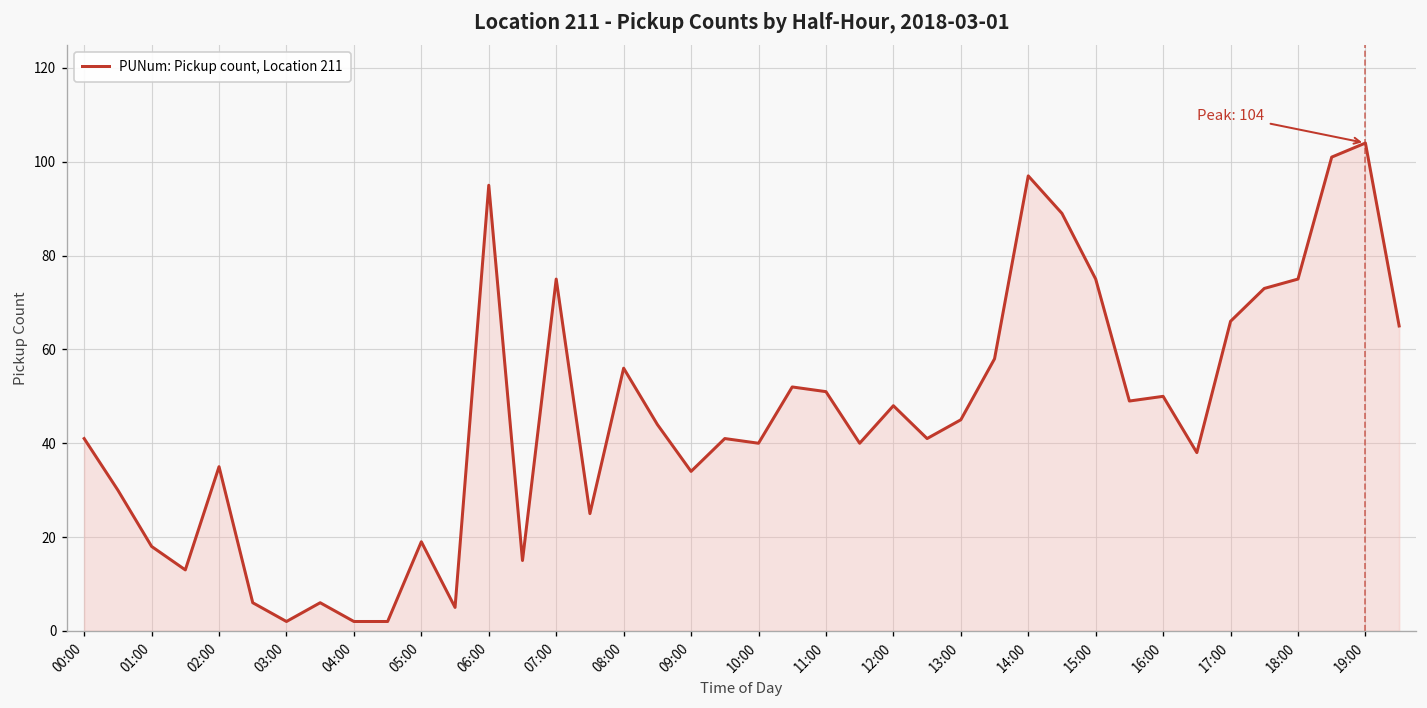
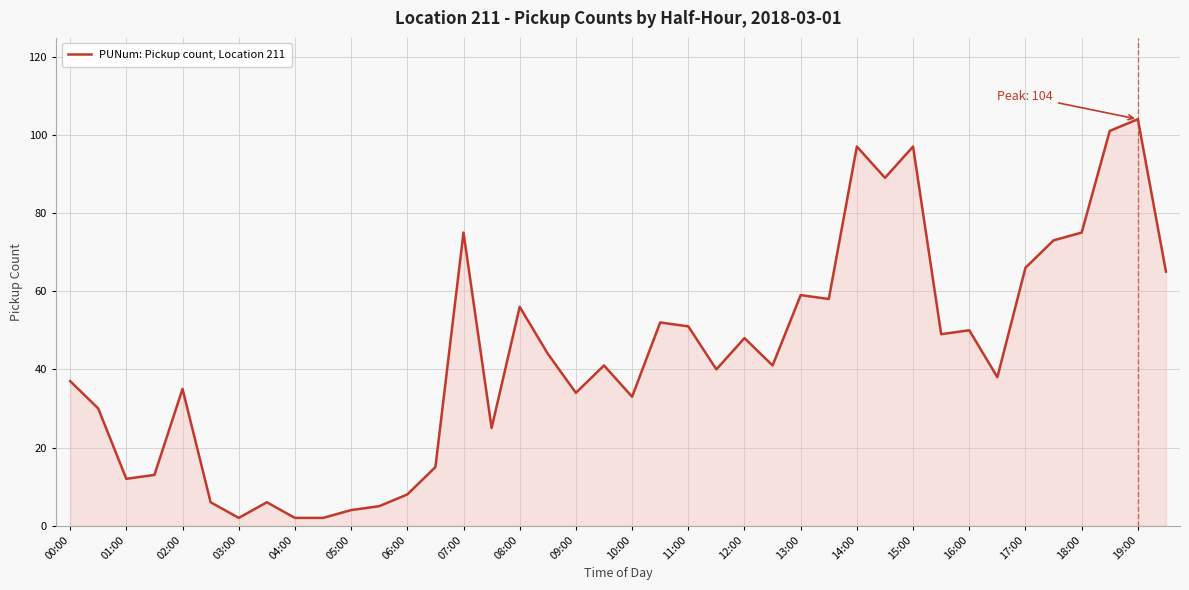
  {
-   "00:00": 41,
-   "01:00": 18,
+   "00:00": 37,
+   "01:00": 12,
    "02:00": 35,
    "03:00": 2,
    "04:00": 2,
-   "05:00": 19,
-   "06:00": 95,
+   "05:00": 4,
+   "06:00": 8,
    "07:00": 75,
    "08:00": 56,
    "09:00": 34,
-   "10:00": 40,
+   "10:00": 33,
    "11:00": 51,
    "12:00": 48,
-   "13:00": 45,
+   "13:00": 59,
    "14:00": 97,
-   "15:00": 75,
+   "15:00": 97,
    "16:00": 50,
    "17:00": 66,
    "18:00": 75
  }
